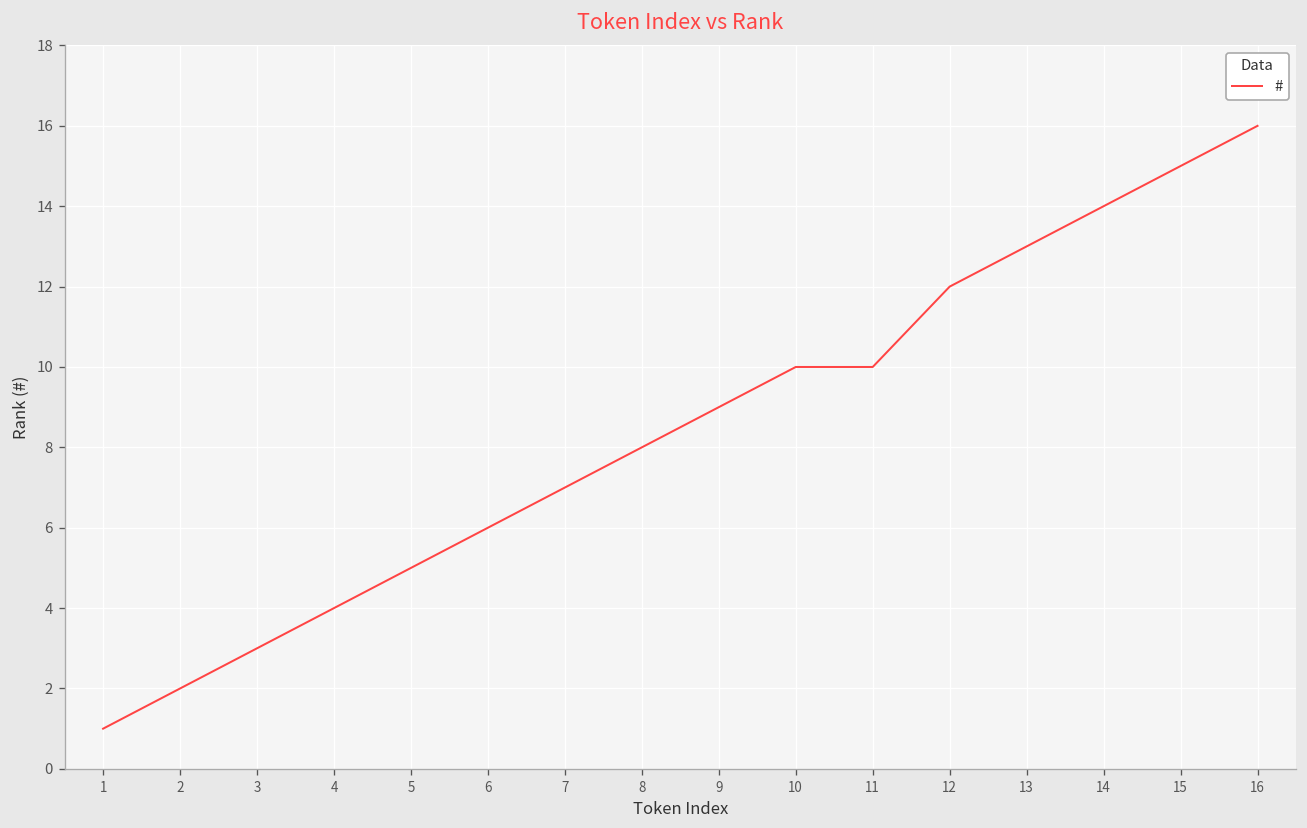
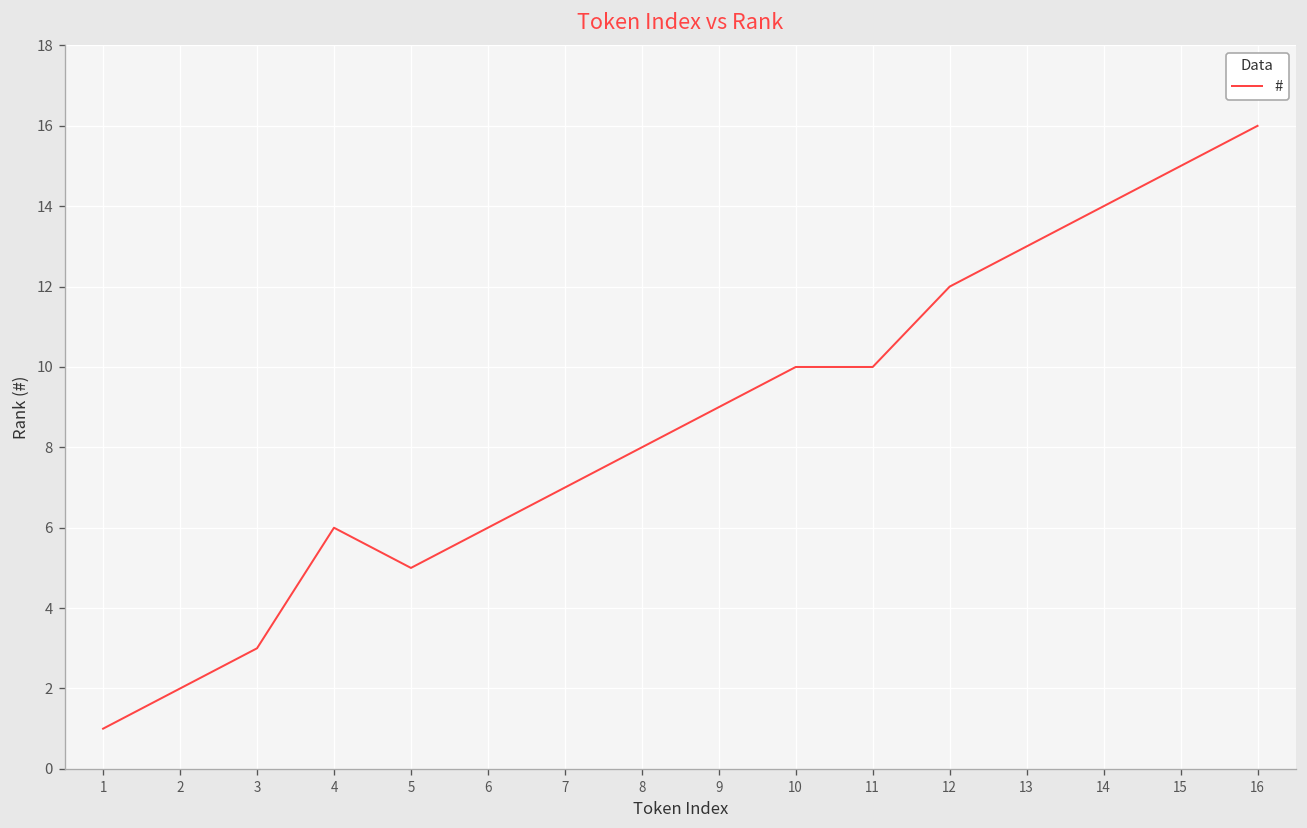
  {
    "1": 1,
    "2": 2,
    "3": 3,
-   "4": 4,
+   "4": 6,
    "5": 5,
    "6": 6,
    "7": 7,
    "8": 8,
    "9": 9,
    "10": 10,
    "11": 10,
    "12": 12,
    "13": 13,
    "14": 14,
    "15": 15,
    "16": 16
  }
